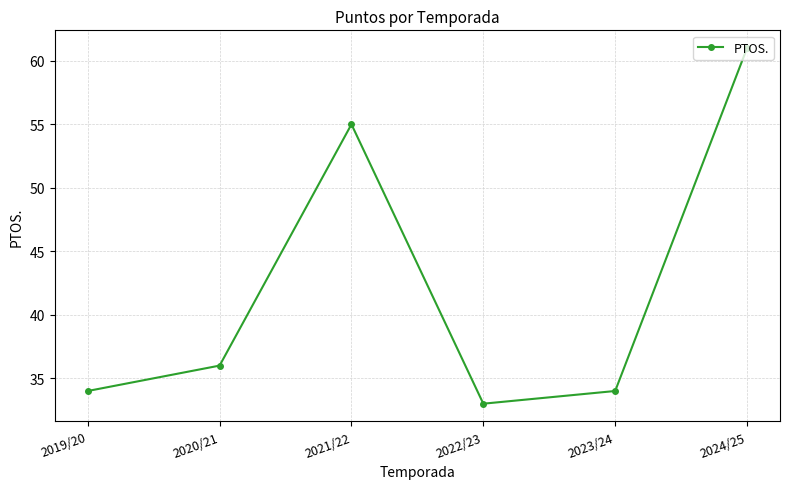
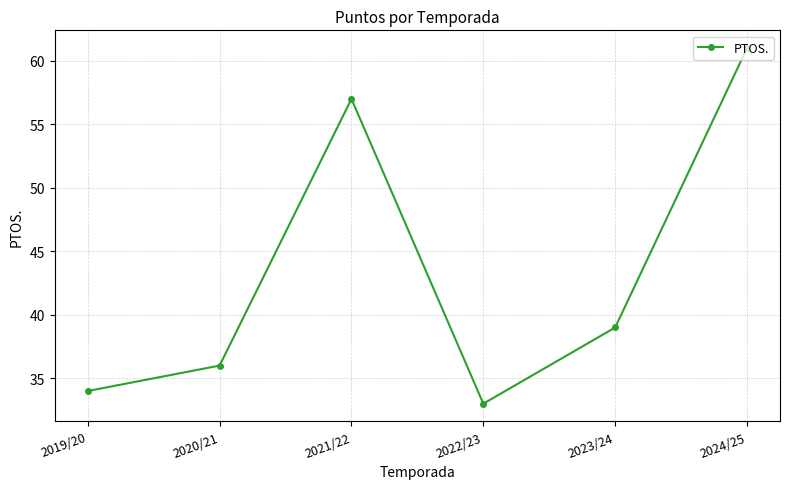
  {
    "2019/20": 34,
    "2020/21": 36,
-   "2021/22": 55,
+   "2021/22": 57,
    "2022/23": 33,
-   "2023/24": 34
+   "2023/24": 39
  }
